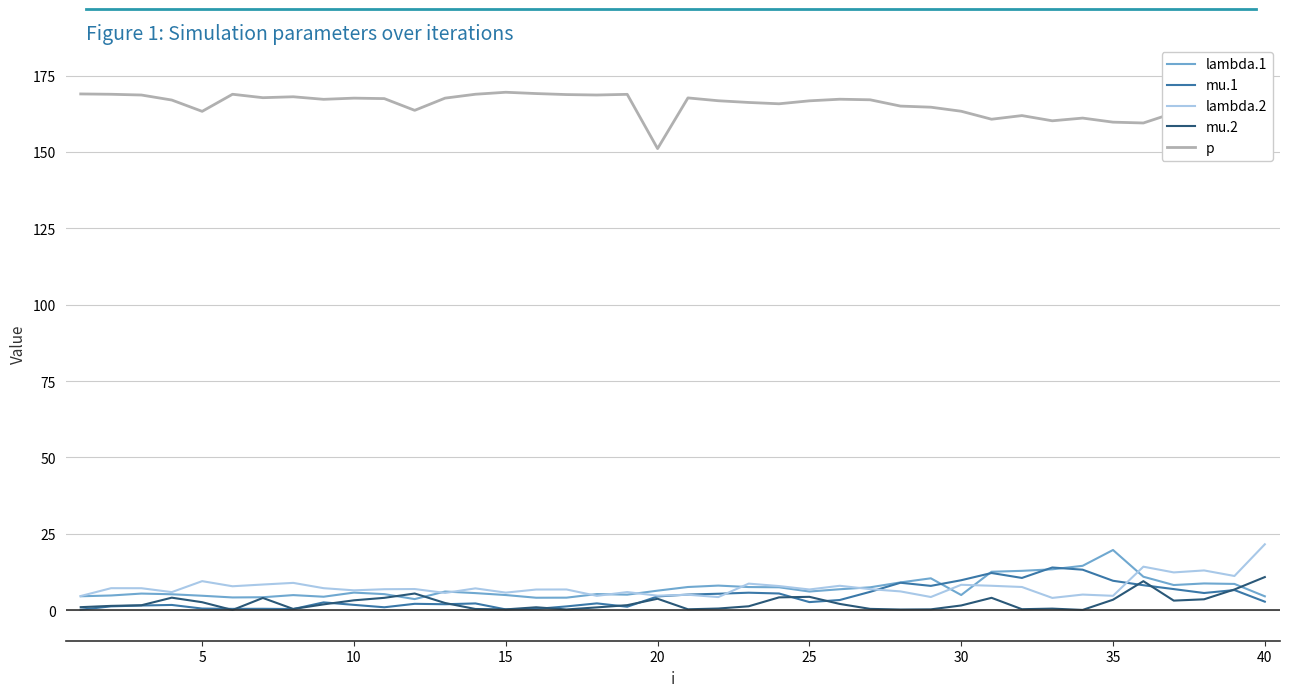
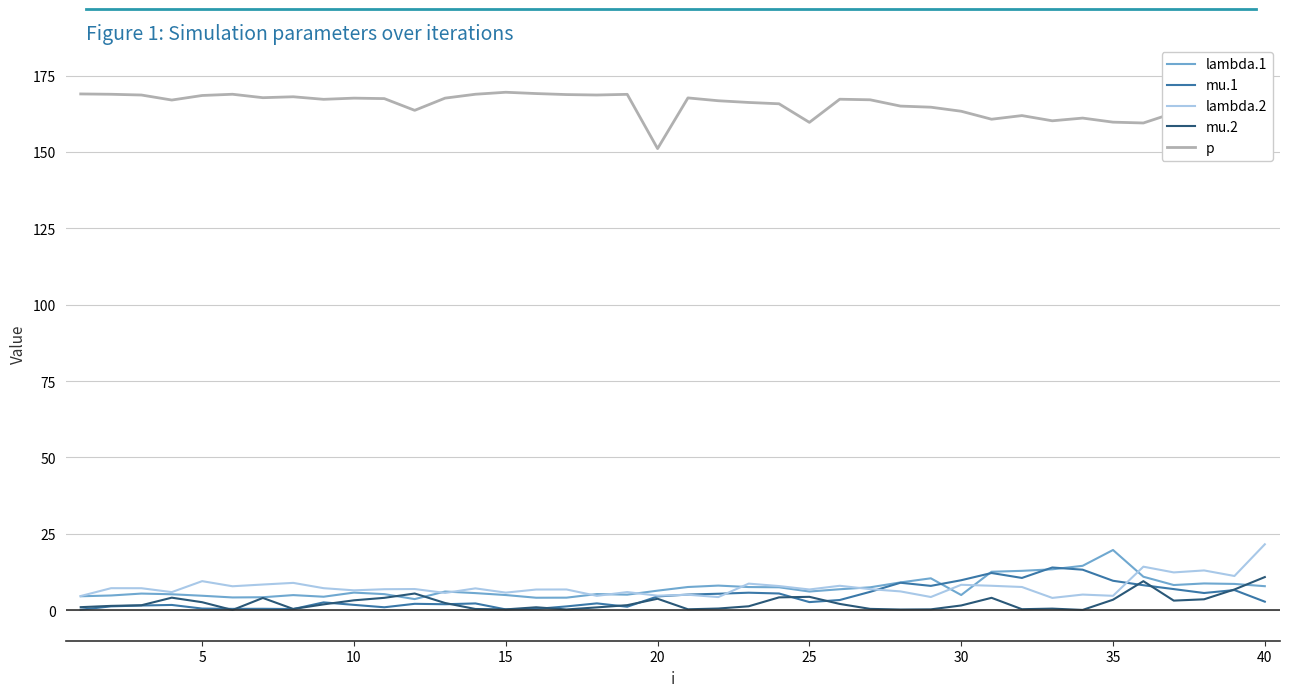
  {
    "lambda.1": {
      "5": 5,
      "20": 6,
      "30": 5,
      "35": 20,
-     "40": 5
+     "40": 8
    },
    "lambda.2": {
      "5": 10,
      "30": 8,
      "35": 5,
      "40": 22
    },
    "p": {
-     "5": 163,
+     "5": 168,
      "10": 168,
      "15": 170,
      "20": 151,
-     "25": 167,
+     "25": 160,
      "30": 163,
      "35": 160
    }
  }
